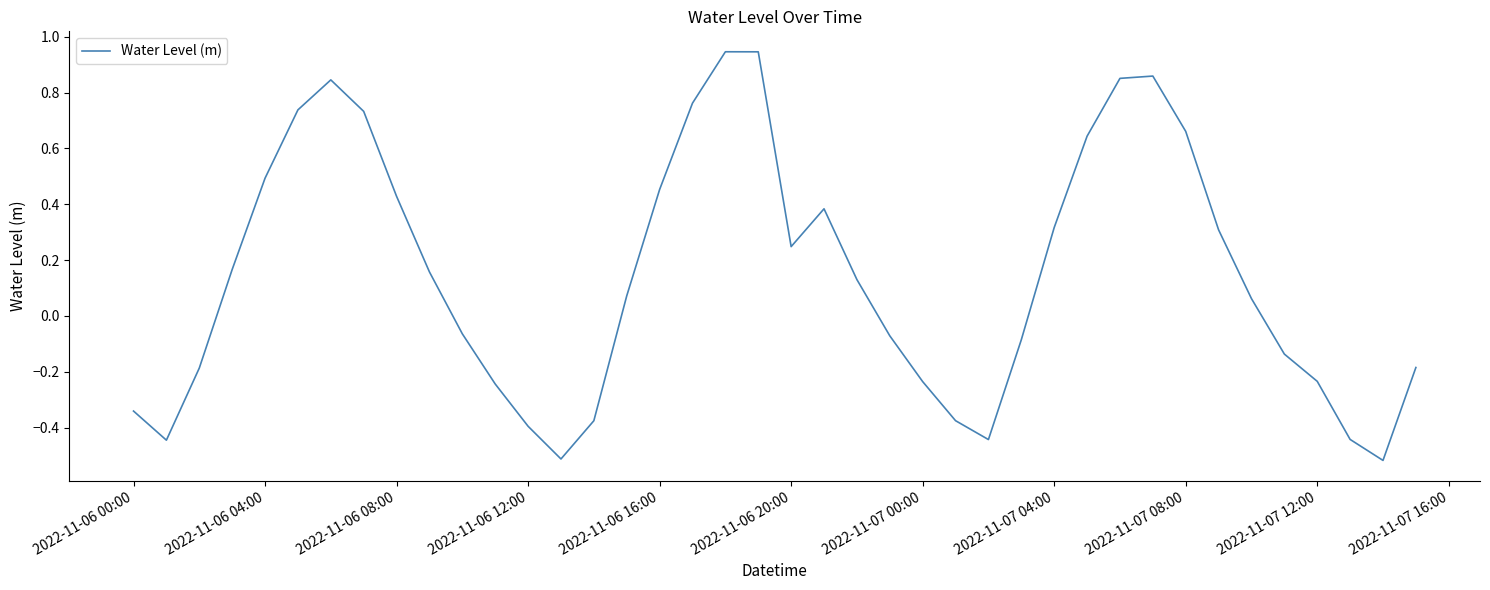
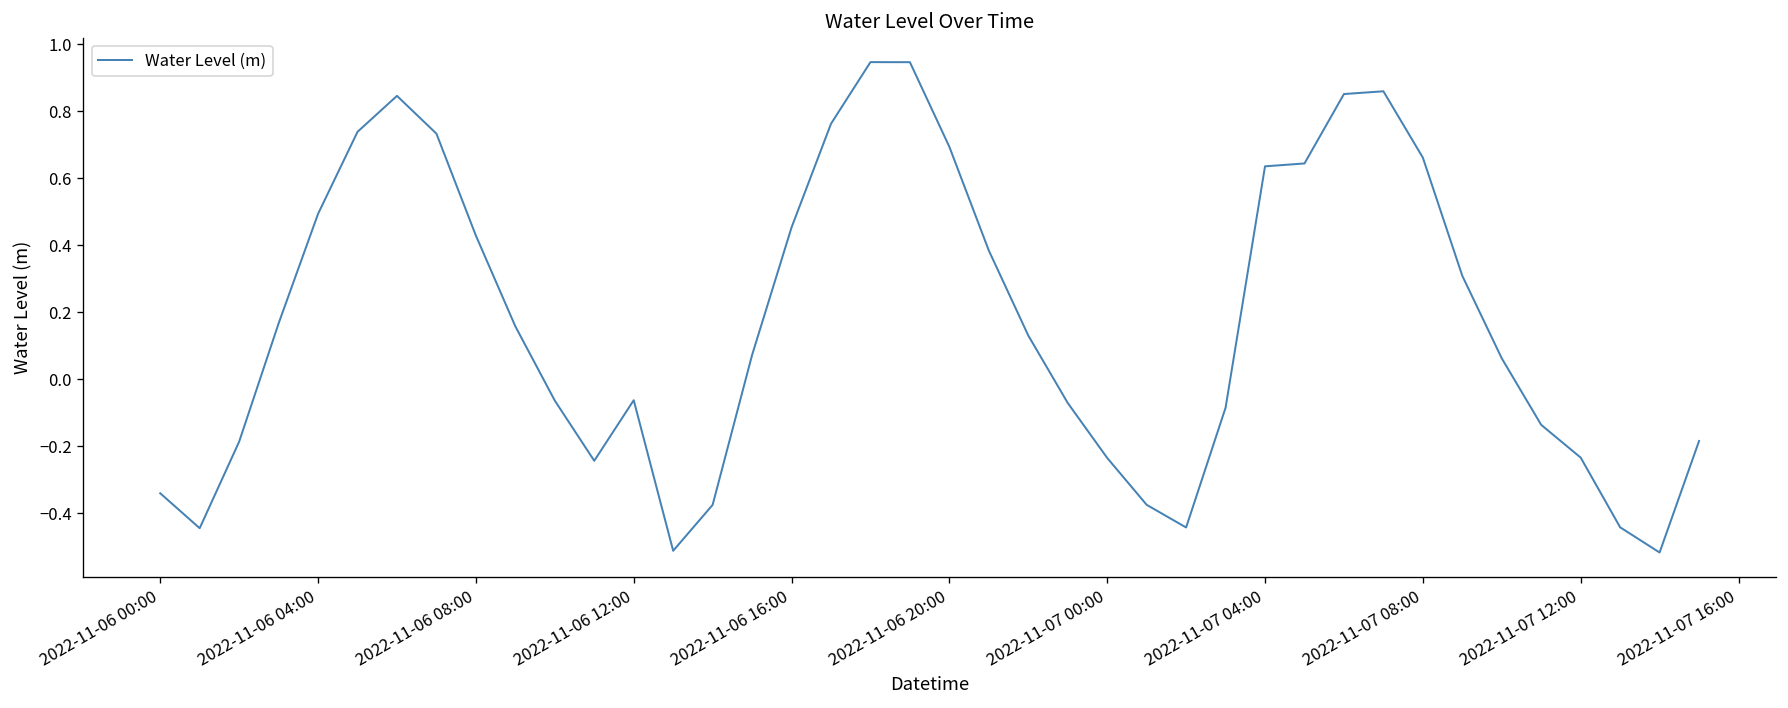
  {
    "2022-11-06 00:00": -0.34,
    "2022-11-06 04:00": 0.49,
    "2022-11-06 08:00": 0.43,
-   "2022-11-06 12:00": -0.39,
+   "2022-11-06 12:00": -0.06,
    "2022-11-06 16:00": 0.45,
-   "2022-11-06 20:00": 0.25,
+   "2022-11-06 20:00": 0.69,
    "2022-11-07 00:00": -0.24,
-   "2022-11-07 04:00": 0.32,
+   "2022-11-07 04:00": 0.64,
    "2022-11-07 08:00": 0.66,
    "2022-11-07 12:00": -0.23
  }
